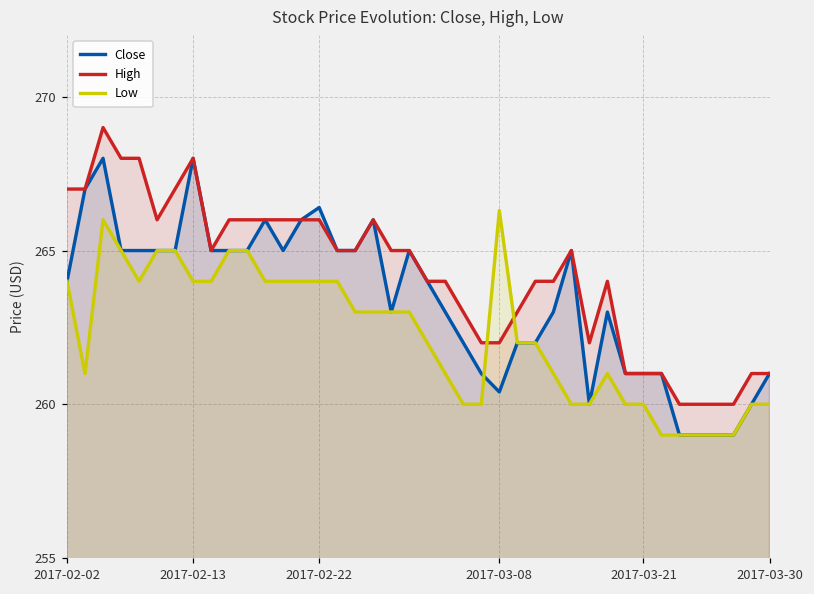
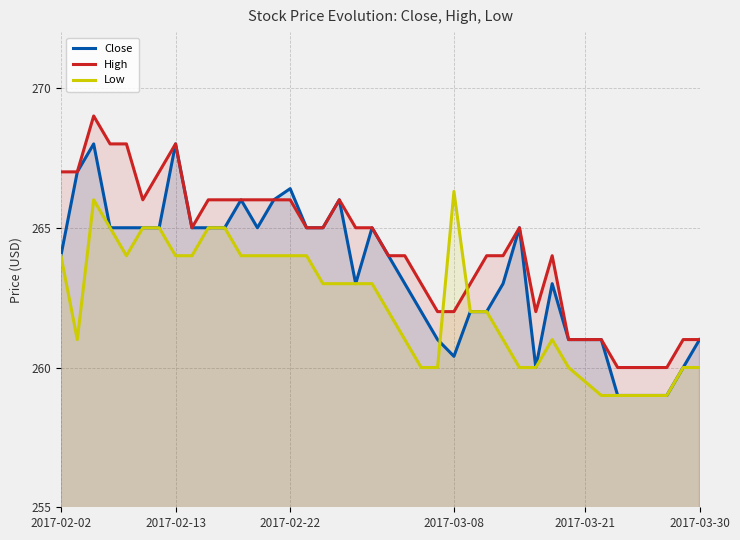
  {
    "Close": {
      "2017-02-22": 266.4,
      "2017-03-08": 260.4
    },
    "High": {
      "2017-02-02": 267.0,
      "2017-02-22": 266.0,
      "2017-03-08": 262.0
    },
    "Low": {
      "2017-02-13": 264.0,
      "2017-02-22": 264.0,
      "2017-03-08": 266.3,
-     "2017-03-21": 260.0,
+     "2017-03-21": 259.5,
      "2017-03-30": 260.0
    }
  }
